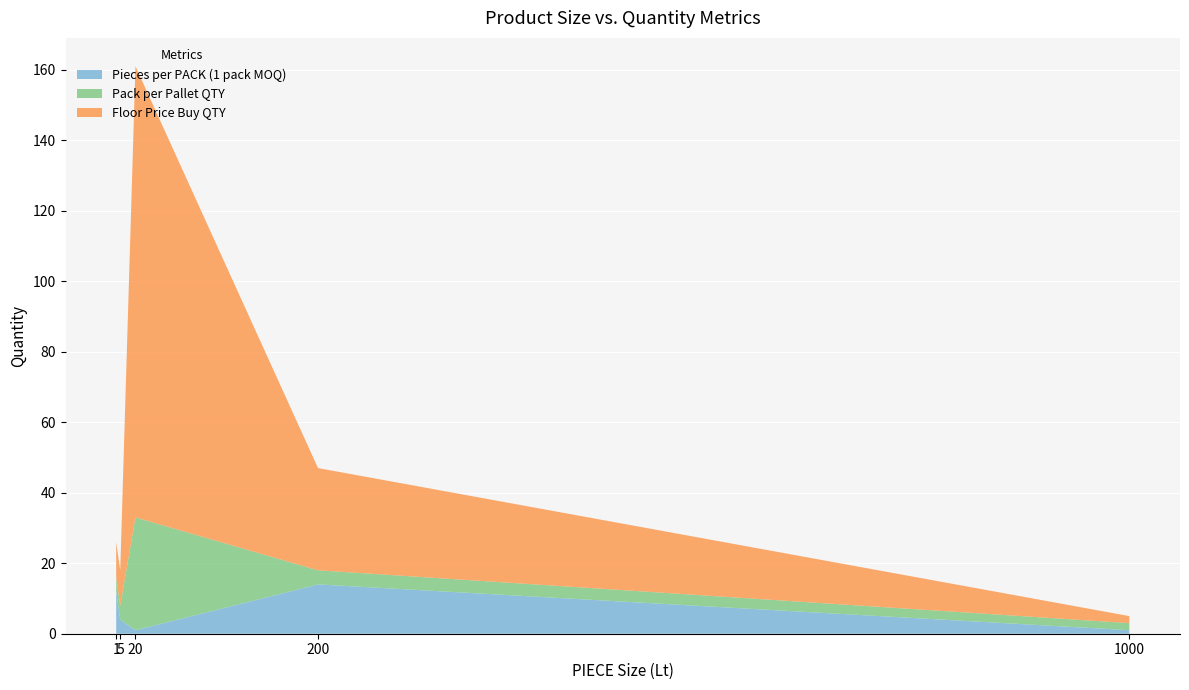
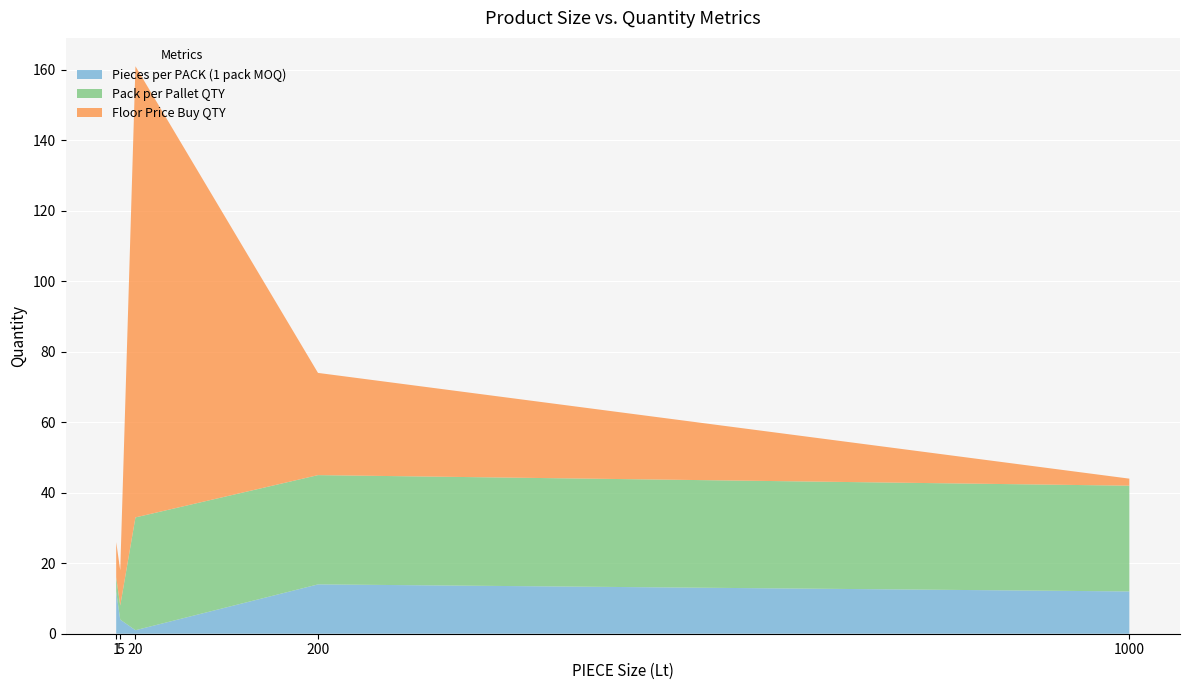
  {
    "Pieces per PACK (1 pack MOQ)": {
      "20": 1,
      "200": 14,
-     "1000": 1
+     "1000": 12
    },
    "Pack per Pallet QTY": {
      "20": 32,
-     "200": 4,
-     "1000": 2
+     "200": 31,
+     "1000": 30
    },
    "Floor Price Buy QTY": {
      "20": 128,
      "200": 29,
      "1000": 2
    }
  }
